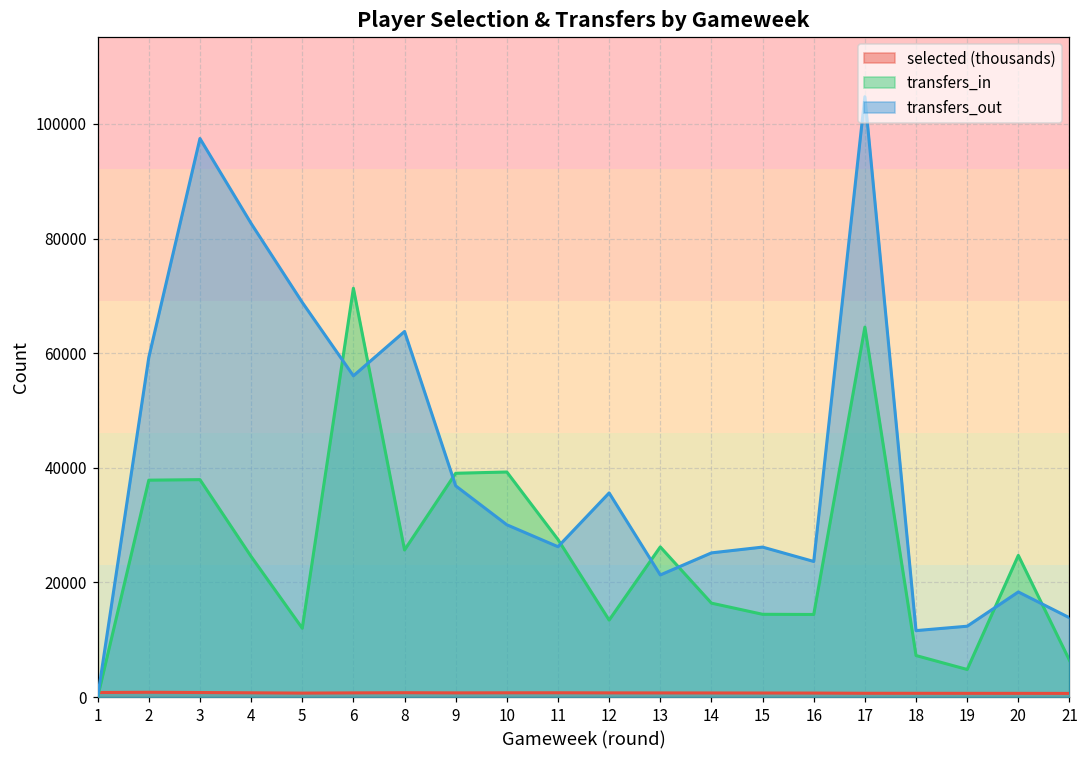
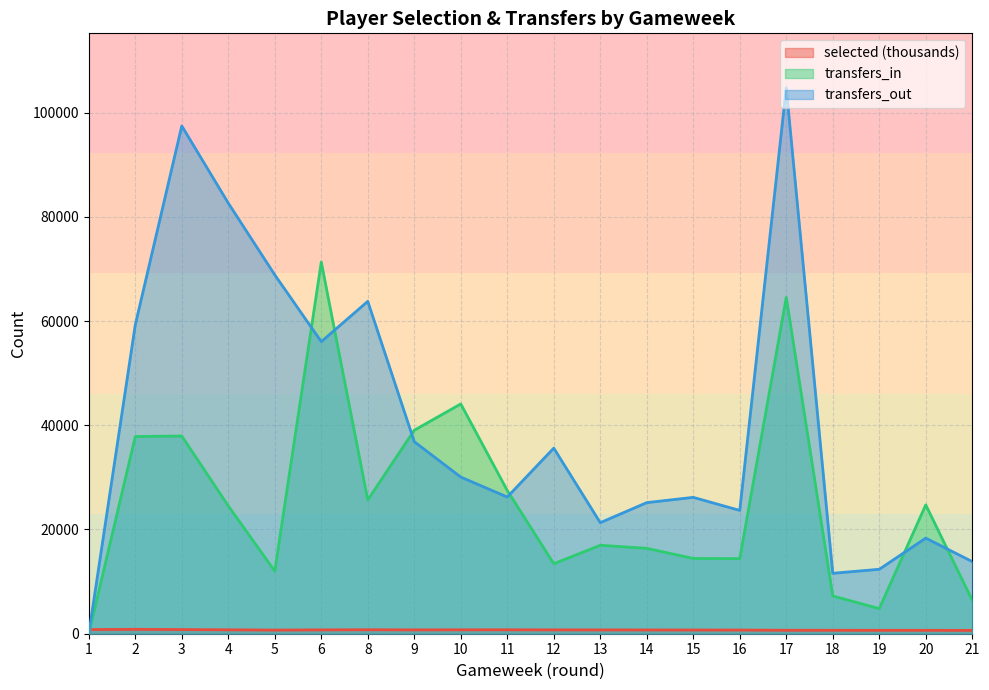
  {
    "selected (thousands)": {
      "1": 1000,
      "2": 1000,
      "3": 1000,
      "4": 1000,
      "5": 1000,
      "6": 1000,
      "8": 1000,
      "9": 1000,
      "10": 1000,
      "11": 1000,
      "12": 1000,
      "13": 1000,
      "14": 1000,
      "15": 1000,
      "16": 1000,
      "17": 1000,
      "18": 1000,
      "19": 1000,
      "20": 1000,
      "21": 1000
    },
    "transfers_in": {
      "2": 38000,
      "3": 38000,
      "4": 25000,
      "5": 12000,
      "6": 71000,
      "8": 26000,
      "9": 39000,
-     "10": 39000,
+     "10": 44000,
      "11": 27000,
      "12": 13000,
-     "13": 26000,
+     "13": 17000,
      "14": 16000,
      "15": 14000,
      "16": 14000,
      "17": 65000,
      "18": 7000,
      "19": 5000,
      "20": 25000,
      "21": 6000
    },
    "transfers_out": {
      "2": 59000,
      "3": 97000,
      "4": 83000,
      "5": 69000,
      "6": 56000,
      "8": 64000,
      "9": 37000,
      "10": 30000,
      "11": 26000,
      "12": 36000,
      "13": 21000,
      "14": 25000,
      "15": 26000,
      "16": 24000,
      "18": 12000,
      "19": 12000,
      "20": 18000,
      "21": 14000
    }
  }
